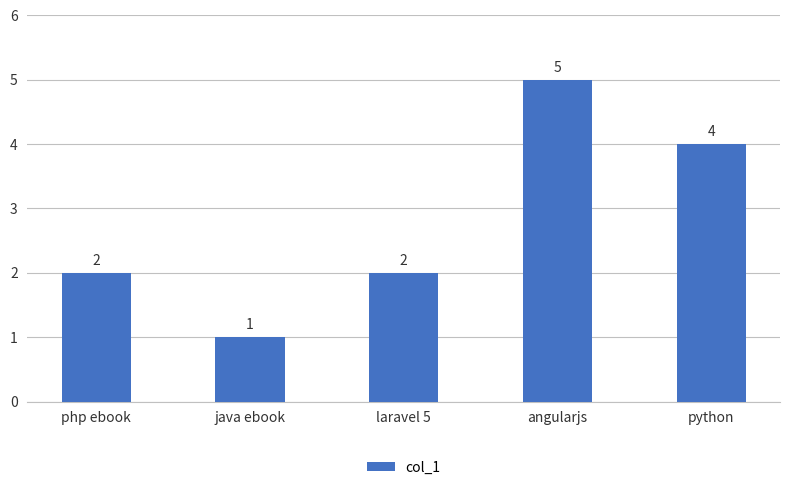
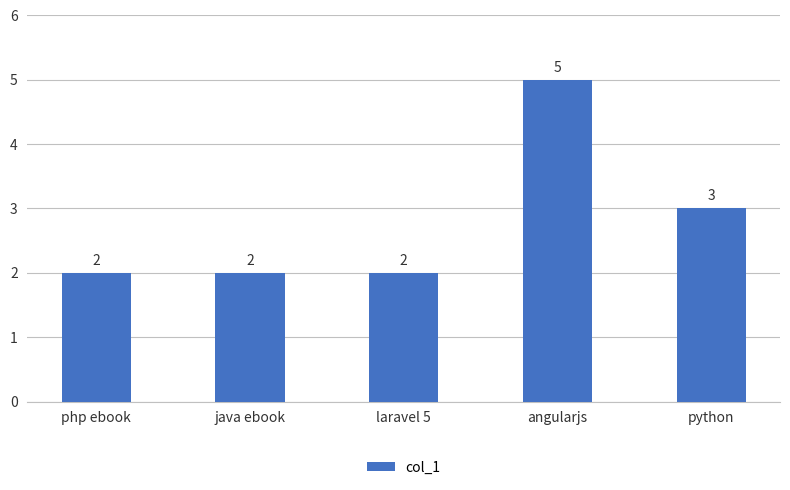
  {
    "php ebook": 2,
-   "java ebook": 1,
+   "java ebook": 2,
    "laravel 5": 2,
    "angularjs": 5,
-   "python": 4
+   "python": 3
  }
